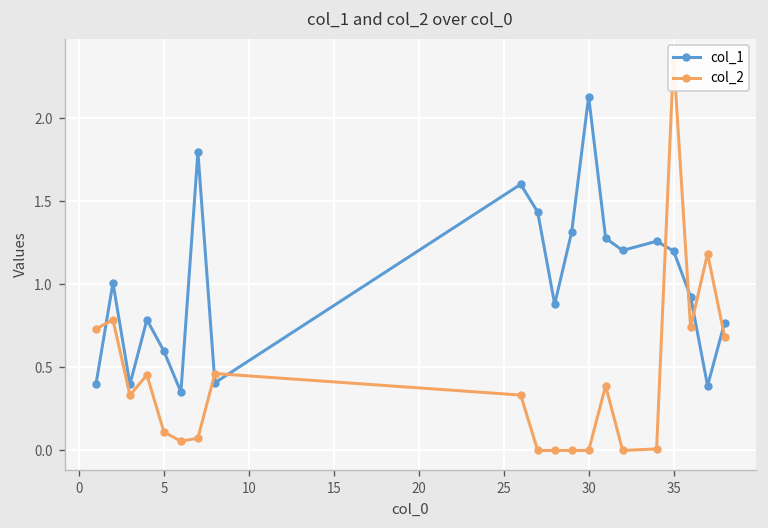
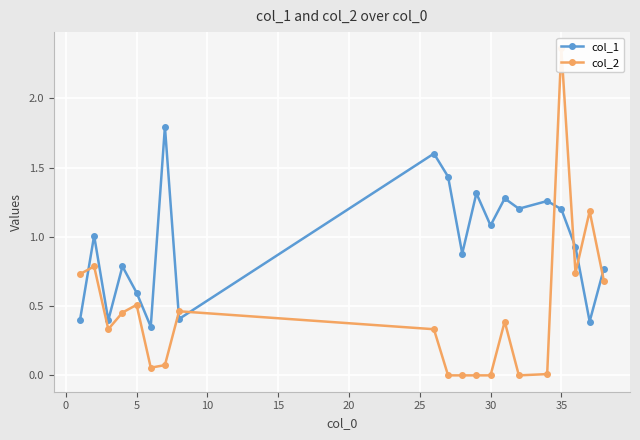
  {
    "col_1": {
      "5": 0.60,
-     "30": 2.13,
+     "30": 1.08,
      "35": 1.20
    },
    "col_2": {
-     "5": 0.11,
+     "5": 0.51,
      "30": 0.00
    }
  }
